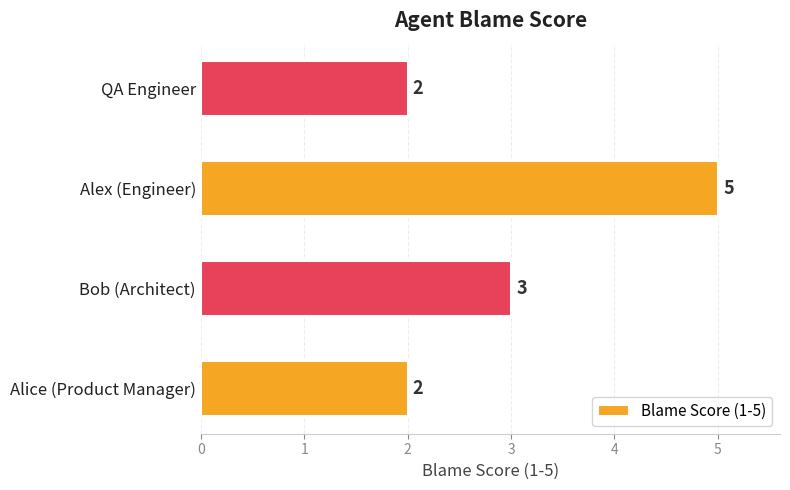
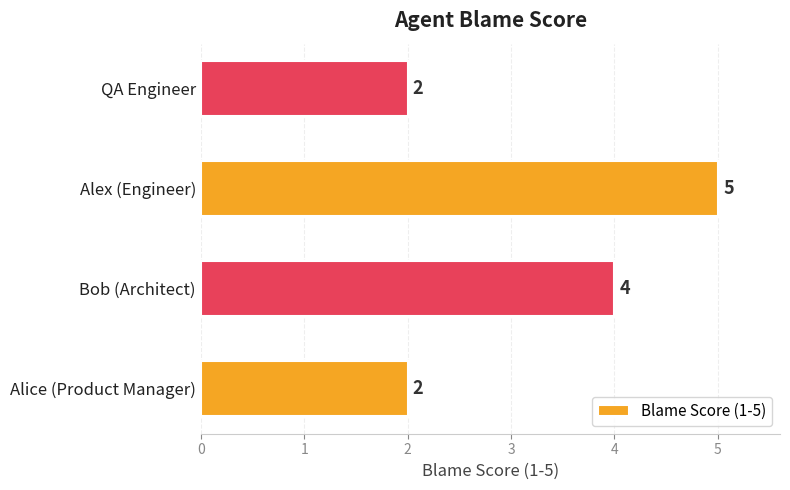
  {
    "QA Engineer": 2,
    "Alex (Engineer)": 5,
-   "Bob (Architect)": 3,
+   "Bob (Architect)": 4,
    "Alice (Product Manager)": 2
  }
